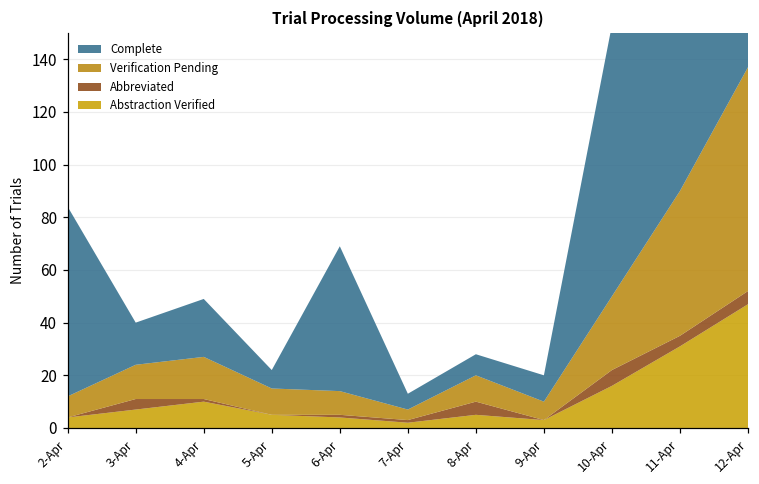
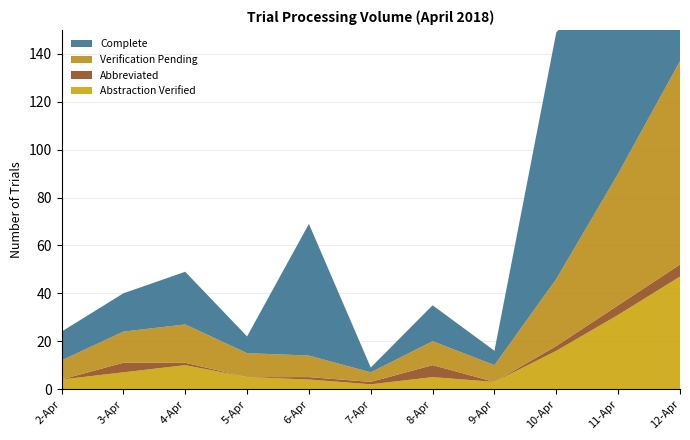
  {
    "Abbreviated": {
      "3-Apr": 4,
      "8-Apr": 5,
-     "10-Apr": 6,
+     "10-Apr": 2,
      "11-Apr": 4,
      "12-Apr": 5
    },
    "Complete": {
-     "2-Apr": 72,
+     "2-Apr": 12,
      "3-Apr": 16,
      "4-Apr": 22,
      "5-Apr": 7,
      "6-Apr": 55,
-     "7-Apr": 6,
-     "8-Apr": 8,
-     "9-Apr": 10
+     "7-Apr": 2,
+     "8-Apr": 15,
+     "9-Apr": 6
    }
  }
